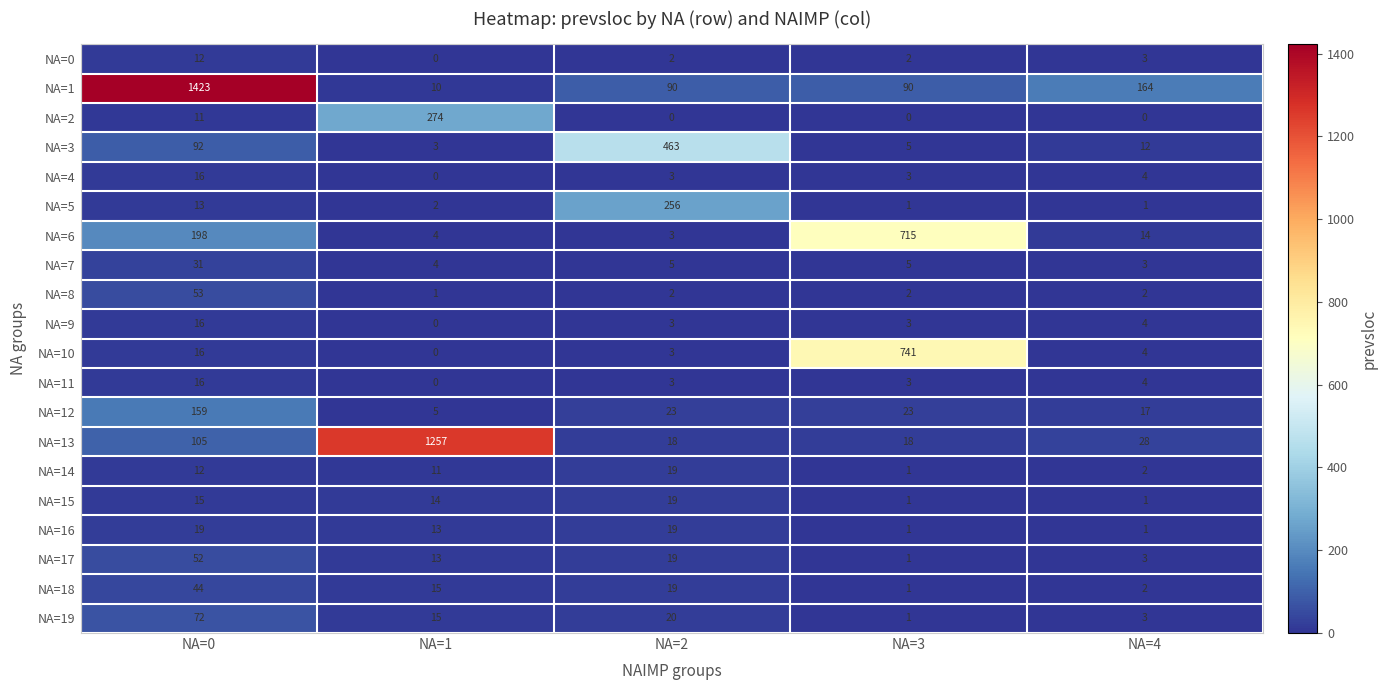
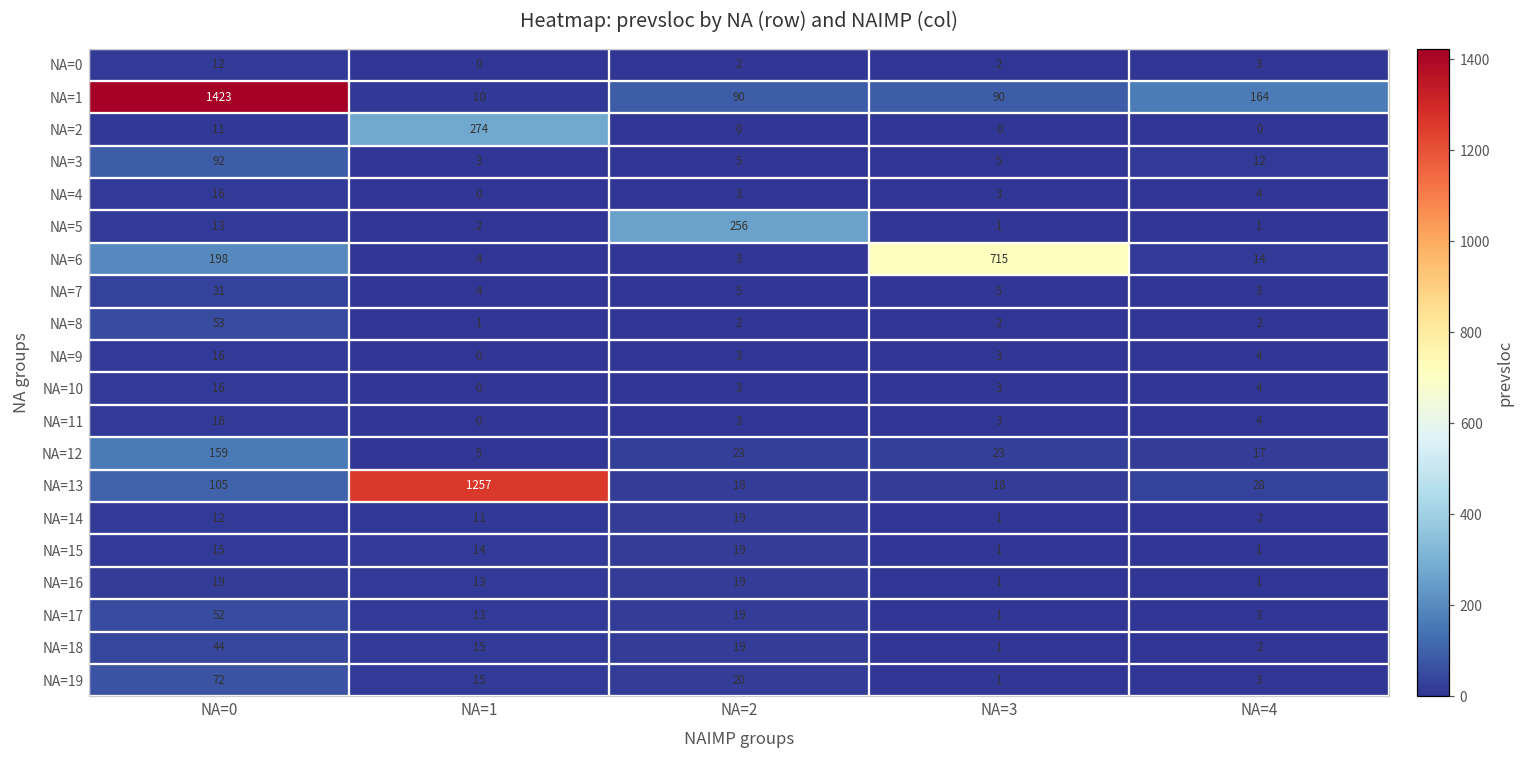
  {
    "NA=0": {
      "NA=0": 12,
      "NA=1": 0,
      "NA=2": 2,
      "NA=3": 2,
      "NA=4": 3
    },
    "NA=1": {
      "NA=0": 1423,
      "NA=1": 10,
      "NA=2": 90,
      "NA=3": 90,
      "NA=4": 164
    },
    "NA=2": {
      "NA=0": 11,
      "NA=1": 274,
      "NA=2": 0,
      "NA=3": 0,
      "NA=4": 0
    },
    "NA=3": {
      "NA=0": 92,
      "NA=1": 3,
-     "NA=2": 463,
+     "NA=2": 5,
      "NA=3": 5,
      "NA=4": 12
    },
    "NA=4": {
      "NA=0": 16,
      "NA=1": 0,
      "NA=2": 3,
      "NA=3": 3,
      "NA=4": 4
    },
    "NA=5": {
      "NA=0": 13,
      "NA=1": 2,
      "NA=2": 256,
      "NA=3": 1,
      "NA=4": 1
    },
    "NA=6": {
      "NA=0": 198,
      "NA=1": 4,
      "NA=2": 3,
      "NA=3": 715,
      "NA=4": 14
    },
    "NA=7": {
      "NA=0": 31,
      "NA=1": 4,
      "NA=2": 5,
      "NA=3": 5,
      "NA=4": 3
    },
    "NA=8": {
      "NA=0": 53,
      "NA=1": 1,
      "NA=2": 2,
      "NA=3": 2,
      "NA=4": 2
    },
    "NA=9": {
      "NA=0": 16,
      "NA=1": 0,
      "NA=2": 3,
      "NA=3": 3,
      "NA=4": 4
    },
    "NA=10": {
      "NA=0": 16,
      "NA=1": 0,
      "NA=2": 3,
-     "NA=3": 741,
+     "NA=3": 3,
      "NA=4": 4
    },
    "NA=11": {
      "NA=0": 16,
      "NA=1": 0,
      "NA=2": 3,
      "NA=3": 3,
      "NA=4": 4
    },
    "NA=12": {
      "NA=0": 159,
      "NA=1": 5,
      "NA=2": 23,
      "NA=3": 23,
      "NA=4": 17
    },
    "NA=13": {
      "NA=0": 105,
      "NA=1": 1257,
      "NA=2": 18,
      "NA=3": 18,
      "NA=4": 28
    },
    "NA=14": {
      "NA=0": 12,
      "NA=1": 11,
      "NA=2": 19,
      "NA=3": 1,
      "NA=4": 2
    },
    "NA=15": {
      "NA=0": 15,
      "NA=1": 14,
      "NA=2": 19,
      "NA=3": 1,
      "NA=4": 1
    },
    "NA=16": {
      "NA=0": 19,
      "NA=1": 13,
      "NA=2": 19,
      "NA=3": 1,
      "NA=4": 1
    },
    "NA=17": {
      "NA=0": 52,
      "NA=1": 13,
      "NA=2": 19,
      "NA=3": 1,
      "NA=4": 3
    },
    "NA=18": {
      "NA=0": 44,
      "NA=1": 15,
      "NA=2": 19,
      "NA=3": 1,
      "NA=4": 2
    },
    "NA=19": {
      "NA=0": 72,
      "NA=1": 15,
      "NA=2": 20,
      "NA=3": 1,
      "NA=4": 3
    }
  }
